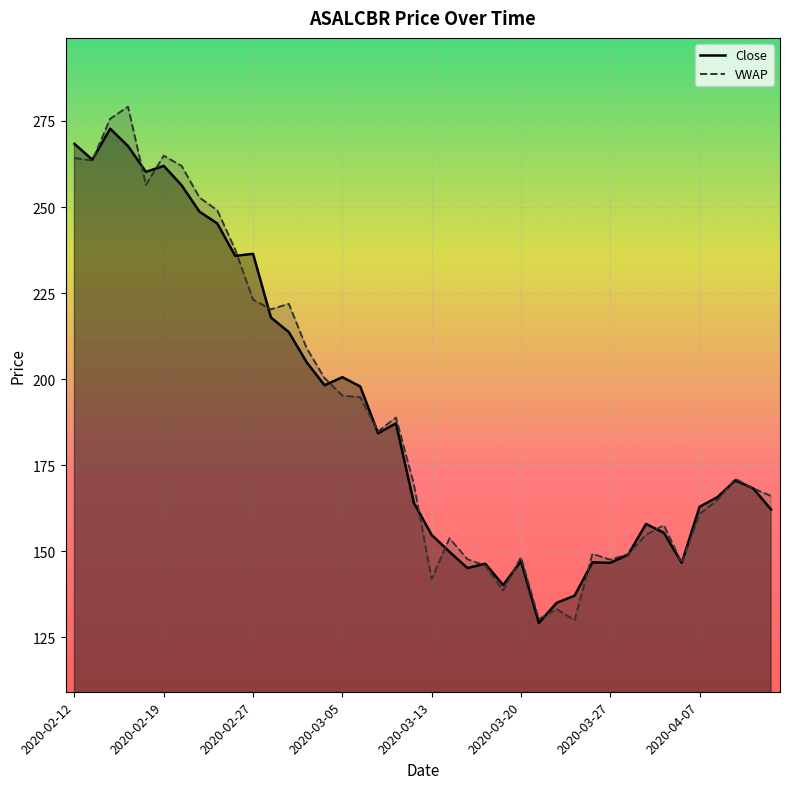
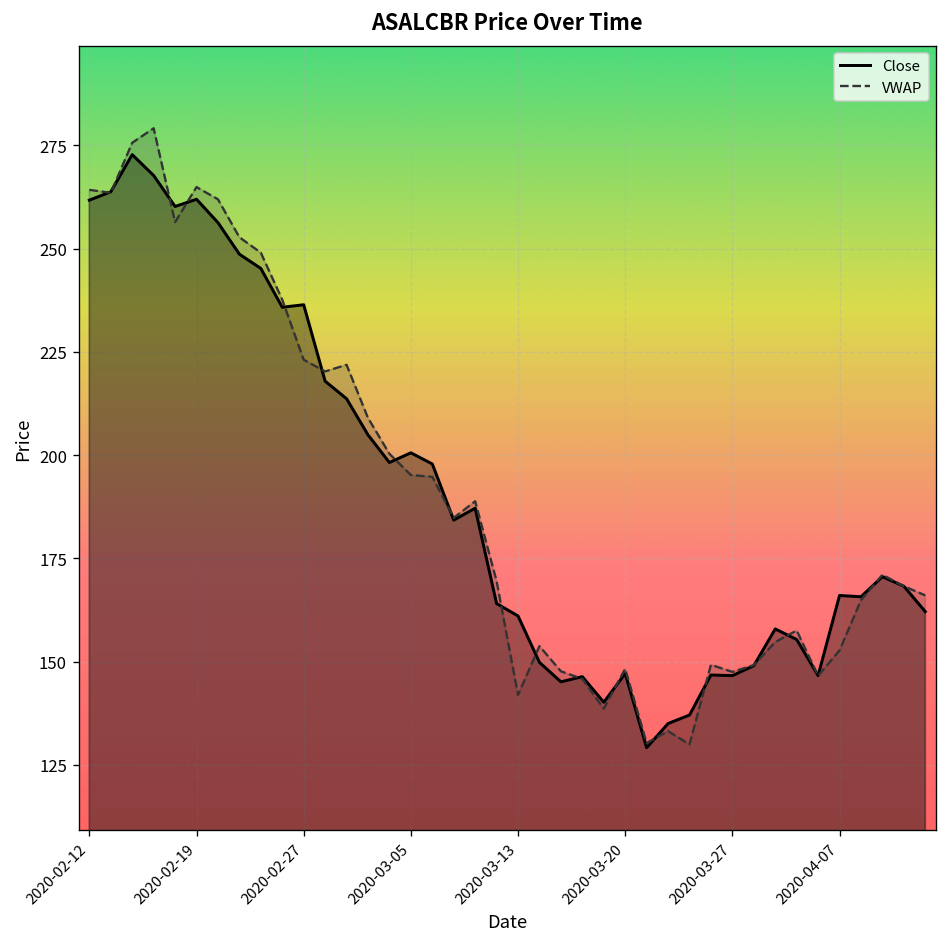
  {
    "Close": {
-     "2020-02-12": 268,
+     "2020-02-12": 262,
      "2020-02-19": 262,
      "2020-02-27": 236,
      "2020-03-05": 201,
-     "2020-03-13": 155,
+     "2020-03-13": 161,
      "2020-03-20": 147,
      "2020-03-27": 147,
-     "2020-04-07": 163
+     "2020-04-07": 166
    },
    "VWAP": {
      "2020-02-12": 264,
      "2020-02-19": 265,
      "2020-02-27": 223,
      "2020-03-05": 195,
      "2020-03-13": 142,
      "2020-03-20": 148,
      "2020-03-27": 148,
-     "2020-04-07": 161
+     "2020-04-07": 153
    }
  }
